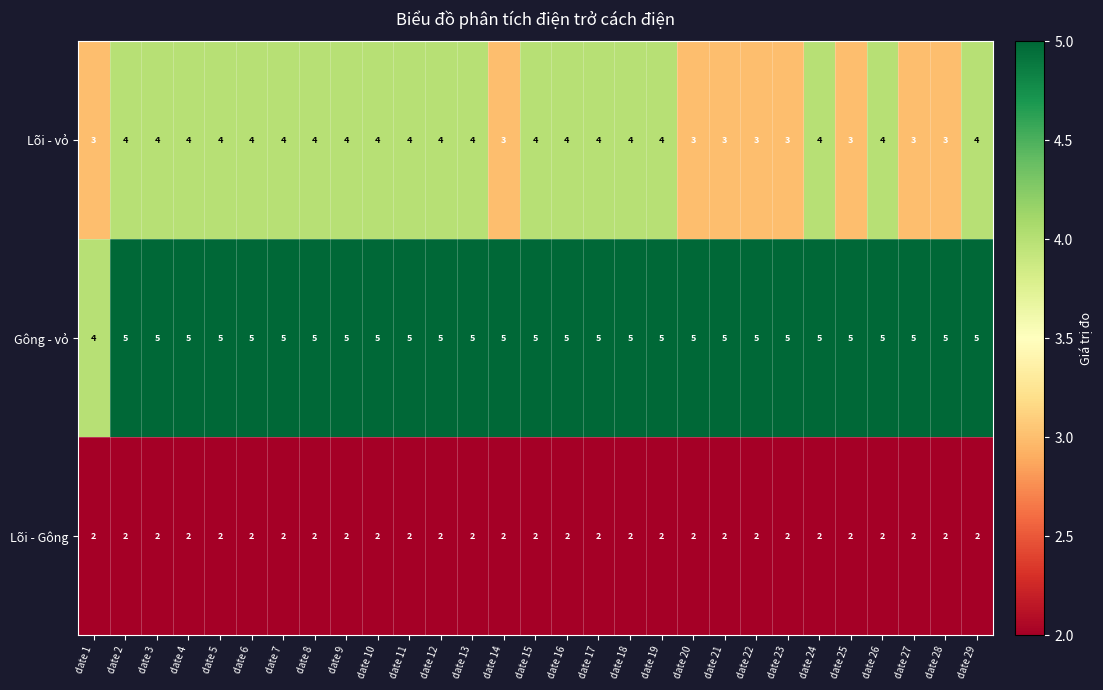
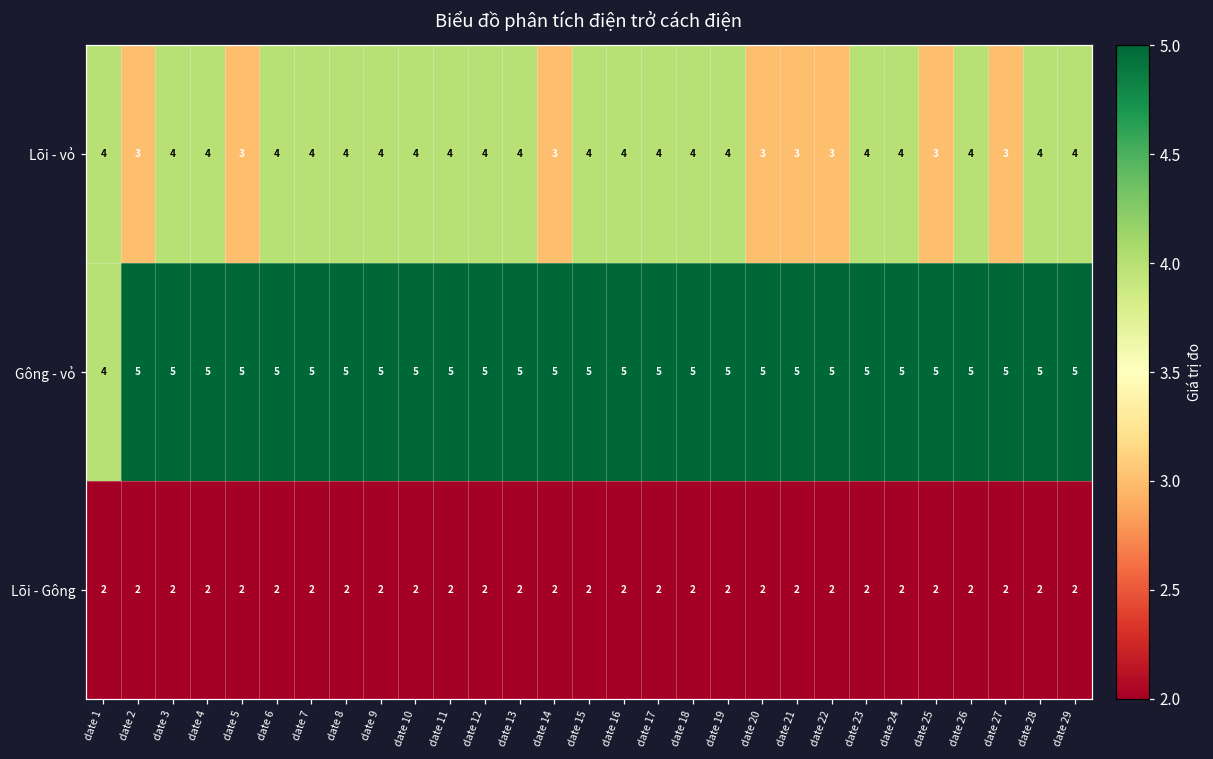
  {
    "Lõi - vỏ": {
-     "date 1": 3,
-     "date 2": 4,
+     "date 1": 4,
+     "date 2": 3,
      "date 3": 4,
      "date 4": 4,
-     "date 5": 4,
+     "date 5": 3,
      "date 6": 4,
      "date 7": 4,
      "date 8": 4,
      "date 9": 4,
      "date 10": 4,
      "date 11": 4,
      "date 12": 4,
      "date 13": 4,
      "date 14": 3,
      "date 15": 4,
      "date 16": 4,
      "date 17": 4,
      "date 18": 4,
      "date 19": 4,
      "date 20": 3,
      "date 21": 3,
      "date 22": 3,
-     "date 23": 3,
+     "date 23": 4,
      "date 24": 4,
      "date 25": 3,
      "date 26": 4,
      "date 27": 3,
-     "date 28": 3,
+     "date 28": 4,
      "date 29": 4
    },
    "Gông - vỏ": {
      "date 1": 4,
      "date 2": 5,
      "date 3": 5,
      "date 4": 5,
      "date 5": 5,
      "date 6": 5,
      "date 7": 5,
      "date 8": 5,
      "date 9": 5,
      "date 10": 5,
      "date 11": 5,
      "date 12": 5,
      "date 13": 5,
      "date 14": 5,
      "date 15": 5,
      "date 16": 5,
      "date 17": 5,
      "date 18": 5,
      "date 19": 5,
      "date 20": 5,
      "date 21": 5,
      "date 22": 5,
      "date 23": 5,
      "date 24": 5,
      "date 25": 5,
      "date 26": 5,
      "date 27": 5,
      "date 28": 5,
      "date 29": 5
    },
    "Lõi - Gông": {
      "date 1": 2,
      "date 2": 2,
      "date 3": 2,
      "date 4": 2,
      "date 5": 2,
      "date 6": 2,
      "date 7": 2,
      "date 8": 2,
      "date 9": 2,
      "date 10": 2,
      "date 11": 2,
      "date 12": 2,
      "date 13": 2,
      "date 14": 2,
      "date 15": 2,
      "date 16": 2,
      "date 17": 2,
      "date 18": 2,
      "date 19": 2,
      "date 20": 2,
      "date 21": 2,
      "date 22": 2,
      "date 23": 2,
      "date 24": 2,
      "date 25": 2,
      "date 26": 2,
      "date 27": 2,
      "date 28": 2,
      "date 29": 2
    }
  }
